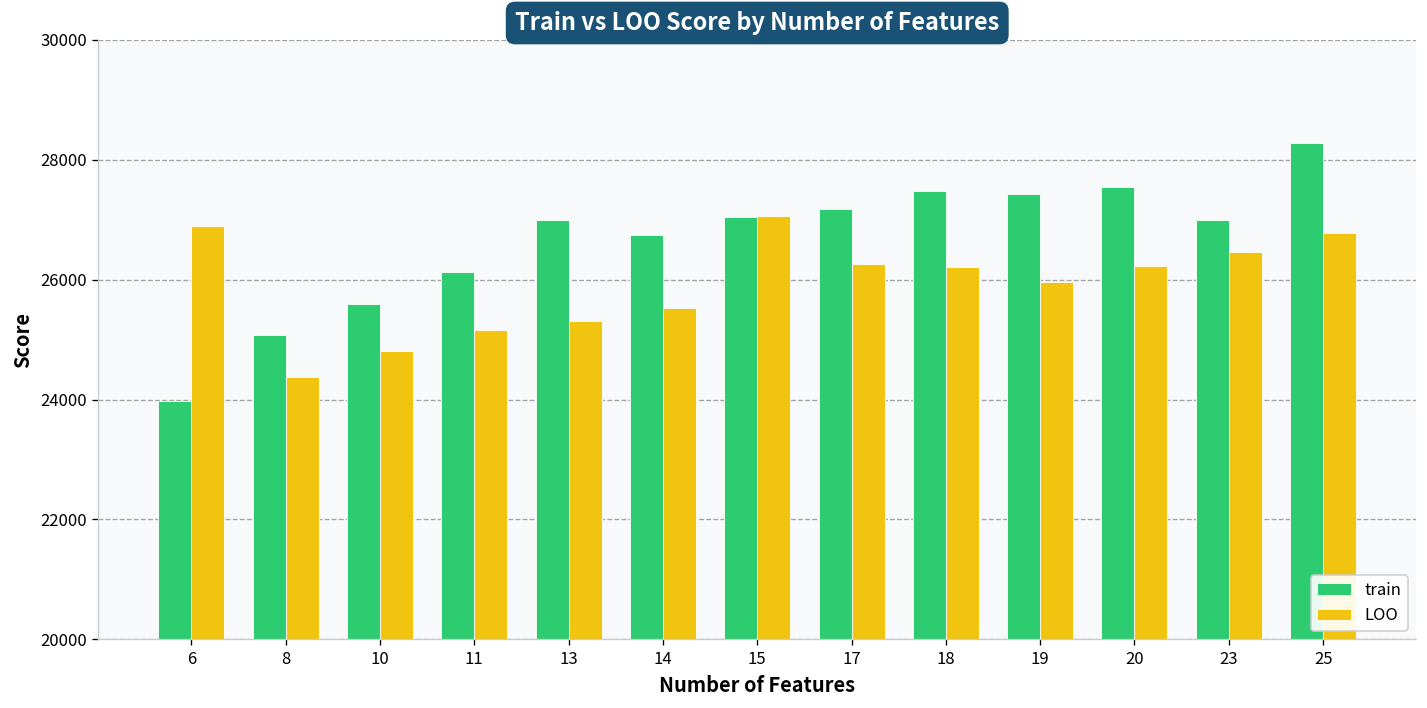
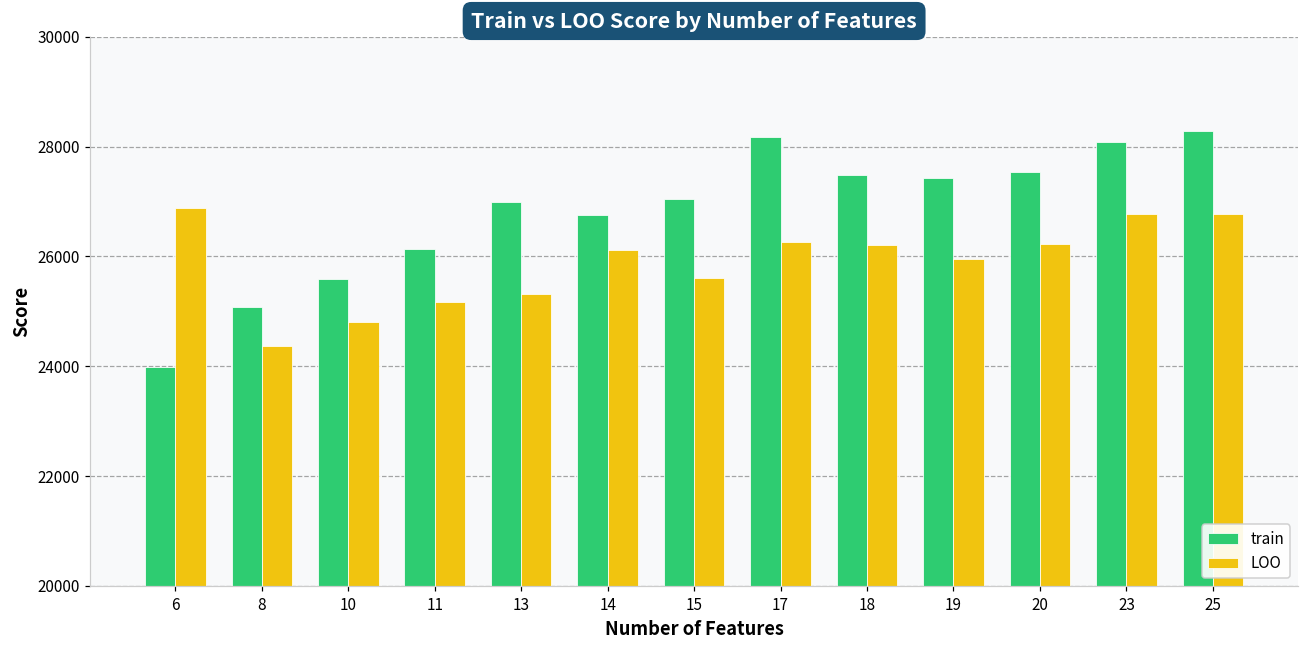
  {
    "train": {
      "6": 24000,
      "8": 25100,
      "10": 25600,
      "11": 26100,
      "13": 27000,
      "14": 26700,
      "15": 27000,
-     "17": 27200,
+     "17": 28200,
      "18": 27500,
      "19": 27400,
      "20": 27500,
-     "23": 27000,
+     "23": 28100,
      "25": 28300
    },
    "LOO": {
      "6": 26900,
      "8": 24400,
      "10": 24800,
      "11": 25200,
      "13": 25300,
-     "14": 25500,
-     "15": 27100,
+     "14": 26100,
+     "15": 25600,
      "17": 26300,
      "18": 26200,
      "19": 26000,
      "20": 26200,
-     "23": 26500,
+     "23": 26800,
      "25": 26800
    }
  }
